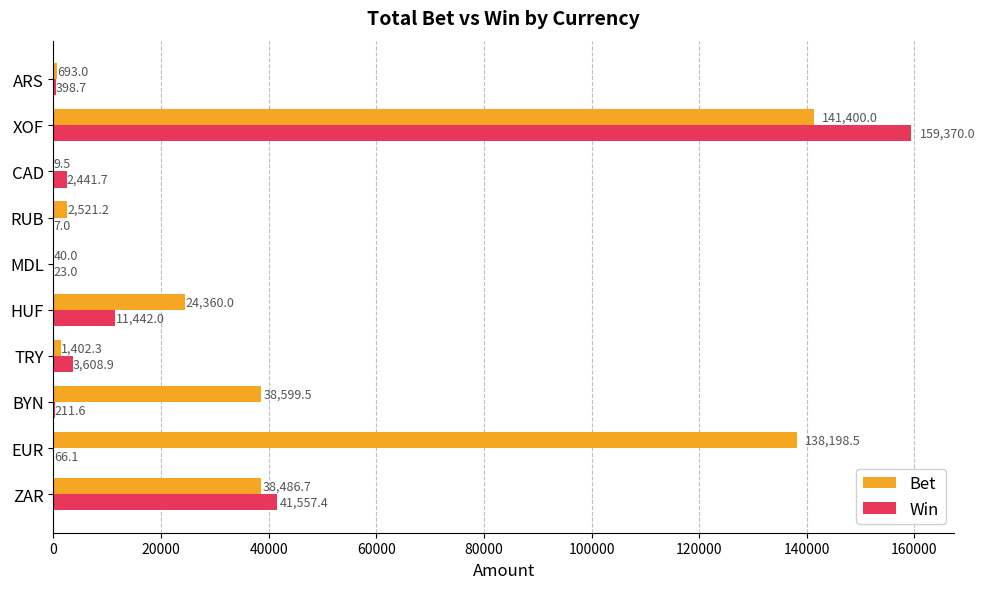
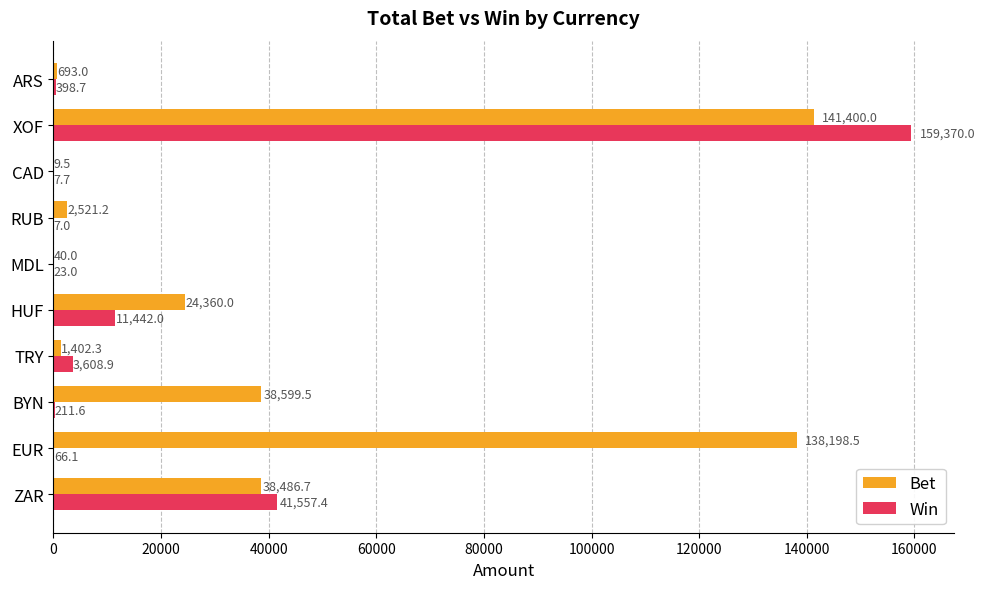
  {
    "Bet": {
      "ARS": "693.0",
      "XOF": "141,400.0",
      "CAD": "9.5",
      "RUB": "2,521.2",
      "MDL": "40.0",
      "HUF": "24,360.0",
      "TRY": "1,402.3",
      "BYN": "38,599.5",
      "EUR": "138,198.5",
      "ZAR": "38,486.7"
    },
    "Win": {
      "ARS": "398.7",
      "XOF": "159,370.0",
-     "CAD": "2,441.7",
+     "CAD": "7.7",
      "RUB": "7.0",
      "MDL": "23.0",
      "HUF": "11,442.0",
      "TRY": "3,608.9",
      "BYN": "211.6",
      "EUR": "66.1",
      "ZAR": "41,557.4"
    }
  }
